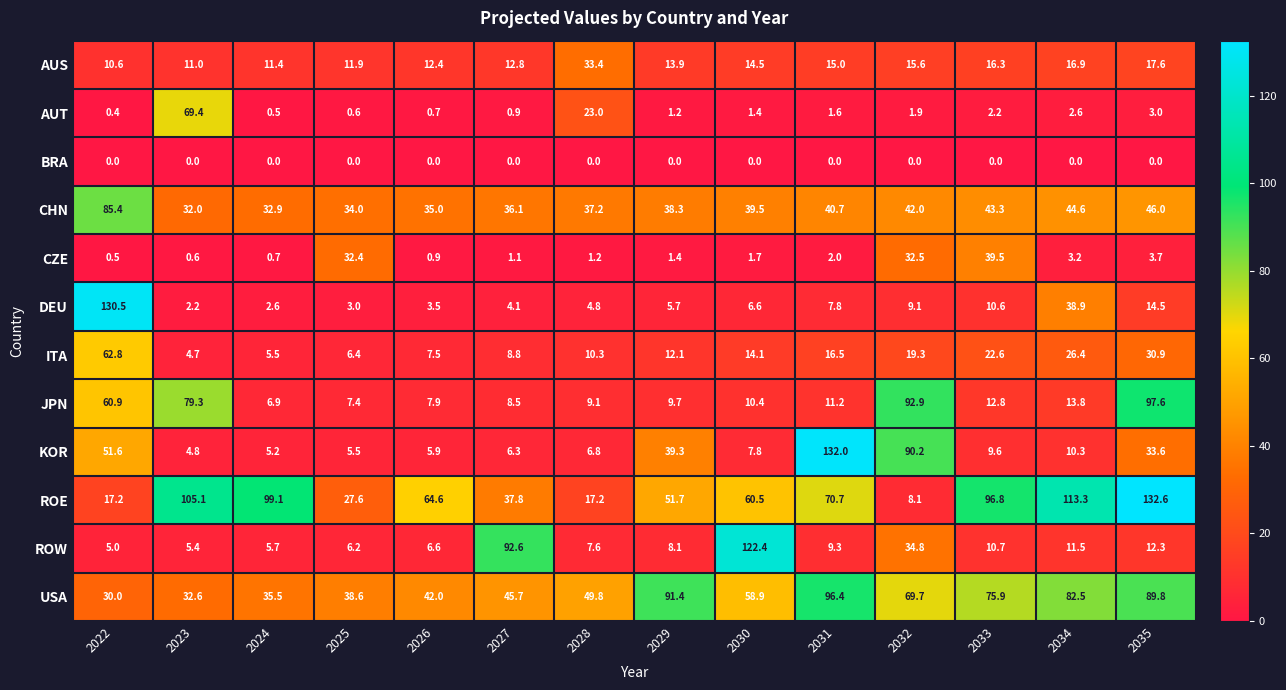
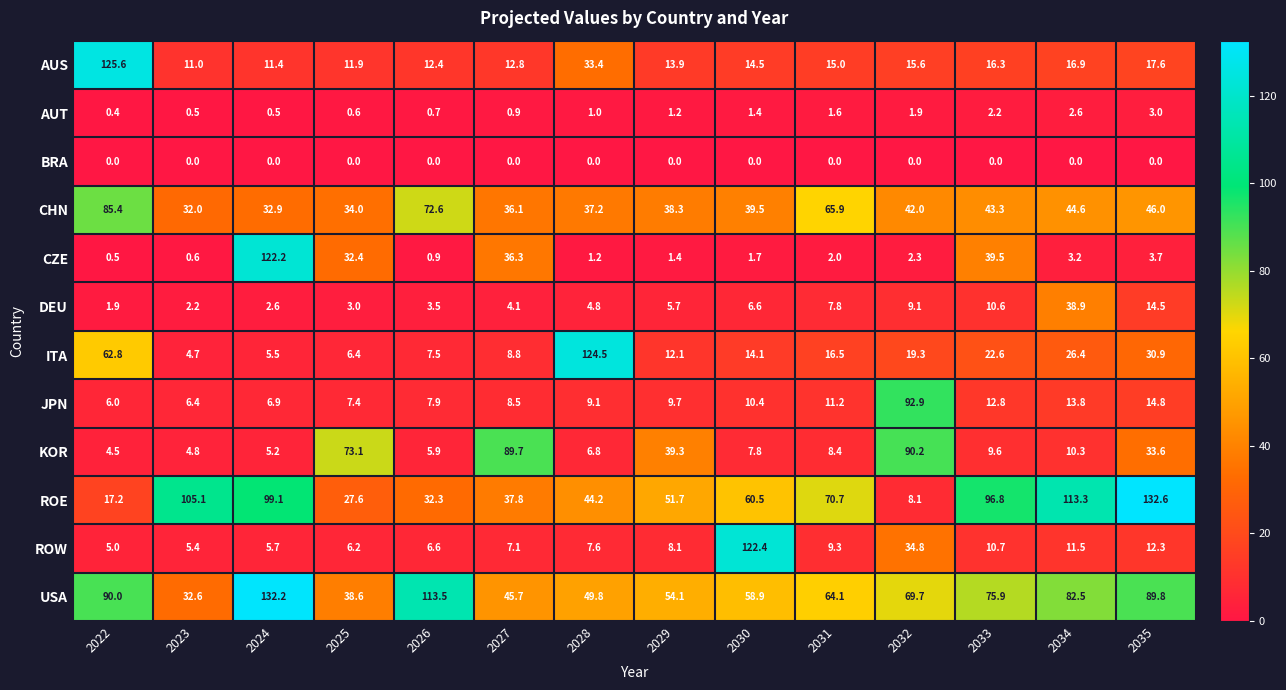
  {
    "AUS": {
-     "2022": 10.6,
+     "2022": 125.6,
      "2023": 11.0,
      "2024": 11.4,
      "2025": 11.9,
      "2026": 12.4,
      "2027": 12.8,
      "2028": 33.4,
      "2029": 13.9,
      "2030": 14.5,
      "2031": 15.0,
      "2032": 15.6,
      "2033": 16.3,
      "2034": 16.9,
      "2035": 17.6
    },
    "AUT": {
      "2022": 0.4,
-     "2023": 69.4,
+     "2023": 0.5,
      "2024": 0.5,
      "2025": 0.6,
      "2026": 0.7,
      "2027": 0.9,
-     "2028": 23.0,
+     "2028": 1.0,
      "2029": 1.2,
      "2030": 1.4,
      "2031": 1.6,
      "2032": 1.9,
      "2033": 2.2,
      "2034": 2.6,
      "2035": 3.0
    },
    "BRA": {
      "2022": 0.0,
      "2023": 0.0,
      "2024": 0.0,
      "2025": 0.0,
      "2026": 0.0,
      "2027": 0.0,
      "2028": 0.0,
      "2029": 0.0,
      "2030": 0.0,
      "2031": 0.0,
      "2032": 0.0,
      "2033": 0.0,
      "2034": 0.0,
      "2035": 0.0
    },
    "CHN": {
      "2022": 85.4,
      "2023": 32.0,
      "2024": 32.9,
      "2025": 34.0,
-     "2026": 35.0,
+     "2026": 72.6,
      "2027": 36.1,
      "2028": 37.2,
      "2029": 38.3,
      "2030": 39.5,
-     "2031": 40.7,
+     "2031": 65.9,
      "2032": 42.0,
      "2033": 43.3,
      "2034": 44.6,
      "2035": 46.0
    },
    "CZE": {
      "2022": 0.5,
      "2023": 0.6,
-     "2024": 0.7,
+     "2024": 122.2,
      "2025": 32.4,
      "2026": 0.9,
-     "2027": 1.1,
+     "2027": 36.3,
      "2028": 1.2,
      "2029": 1.4,
      "2030": 1.7,
      "2031": 2.0,
-     "2032": 32.5,
+     "2032": 2.3,
      "2033": 39.5,
      "2034": 3.2,
      "2035": 3.7
    },
    "DEU": {
-     "2022": 130.5,
+     "2022": 1.9,
      "2023": 2.2,
      "2024": 2.6,
      "2025": 3.0,
      "2026": 3.5,
      "2027": 4.1,
      "2028": 4.8,
      "2029": 5.7,
      "2030": 6.6,
      "2031": 7.8,
      "2032": 9.1,
      "2033": 10.6,
      "2034": 38.9,
      "2035": 14.5
    },
    "ITA": {
      "2022": 62.8,
      "2023": 4.7,
      "2024": 5.5,
      "2025": 6.4,
      "2026": 7.5,
      "2027": 8.8,
-     "2028": 10.3,
+     "2028": 124.5,
      "2029": 12.1,
      "2030": 14.1,
      "2031": 16.5,
      "2032": 19.3,
      "2033": 22.6,
      "2034": 26.4,
      "2035": 30.9
    },
    "JPN": {
-     "2022": 60.9,
-     "2023": 79.3,
+     "2022": 6.0,
+     "2023": 6.4,
      "2024": 6.9,
      "2025": 7.4,
      "2026": 7.9,
      "2027": 8.5,
      "2028": 9.1,
      "2029": 9.7,
      "2030": 10.4,
      "2031": 11.2,
      "2032": 92.9,
      "2033": 12.8,
      "2034": 13.8,
-     "2035": 97.6
+     "2035": 14.8
    },
    "KOR": {
-     "2022": 51.6,
+     "2022": 4.5,
      "2023": 4.8,
      "2024": 5.2,
-     "2025": 5.5,
+     "2025": 73.1,
      "2026": 5.9,
-     "2027": 6.3,
+     "2027": 89.7,
      "2028": 6.8,
      "2029": 39.3,
      "2030": 7.8,
-     "2031": 132.0,
+     "2031": 8.4,
      "2032": 90.2,
      "2033": 9.6,
      "2034": 10.3,
      "2035": 33.6
    },
    "ROE": {
      "2022": 17.2,
      "2023": 105.1,
      "2024": 99.1,
      "2025": 27.6,
-     "2026": 64.6,
+     "2026": 32.3,
      "2027": 37.8,
-     "2028": 17.2,
+     "2028": 44.2,
      "2029": 51.7,
      "2030": 60.5,
      "2031": 70.7,
      "2032": 8.1,
      "2033": 96.8,
      "2034": 113.3,
      "2035": 132.6
    },
    "ROW": {
      "2022": 5.0,
      "2023": 5.4,
      "2024": 5.7,
      "2025": 6.2,
      "2026": 6.6,
-     "2027": 92.6,
+     "2027": 7.1,
      "2028": 7.6,
      "2029": 8.1,
      "2030": 122.4,
      "2031": 9.3,
      "2032": 34.8,
      "2033": 10.7,
      "2034": 11.5,
      "2035": 12.3
    },
    "USA": {
-     "2022": 30.0,
+     "2022": 90.0,
      "2023": 32.6,
-     "2024": 35.5,
+     "2024": 132.2,
      "2025": 38.6,
-     "2026": 42.0,
+     "2026": 113.5,
      "2027": 45.7,
      "2028": 49.8,
-     "2029": 91.4,
+     "2029": 54.1,
      "2030": 58.9,
-     "2031": 96.4,
+     "2031": 64.1,
      "2032": 69.7,
      "2033": 75.9,
      "2034": 82.5,
      "2035": 89.8
    }
  }
